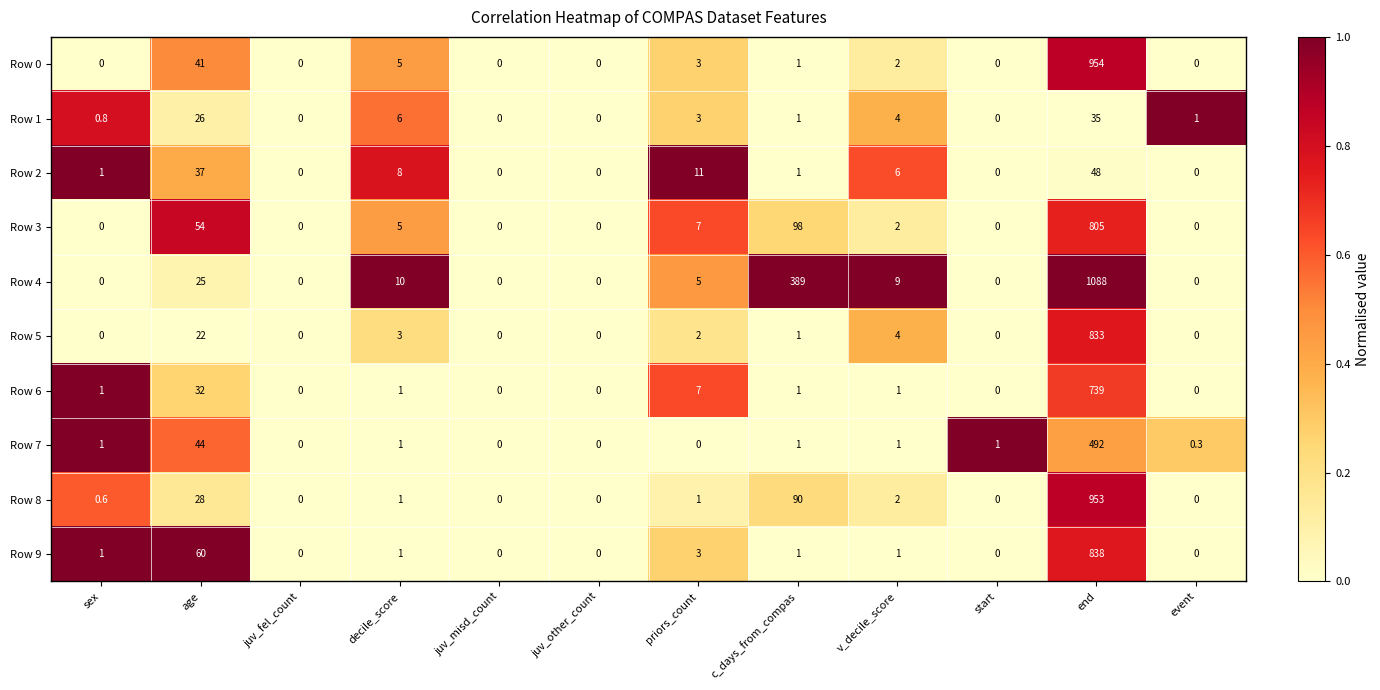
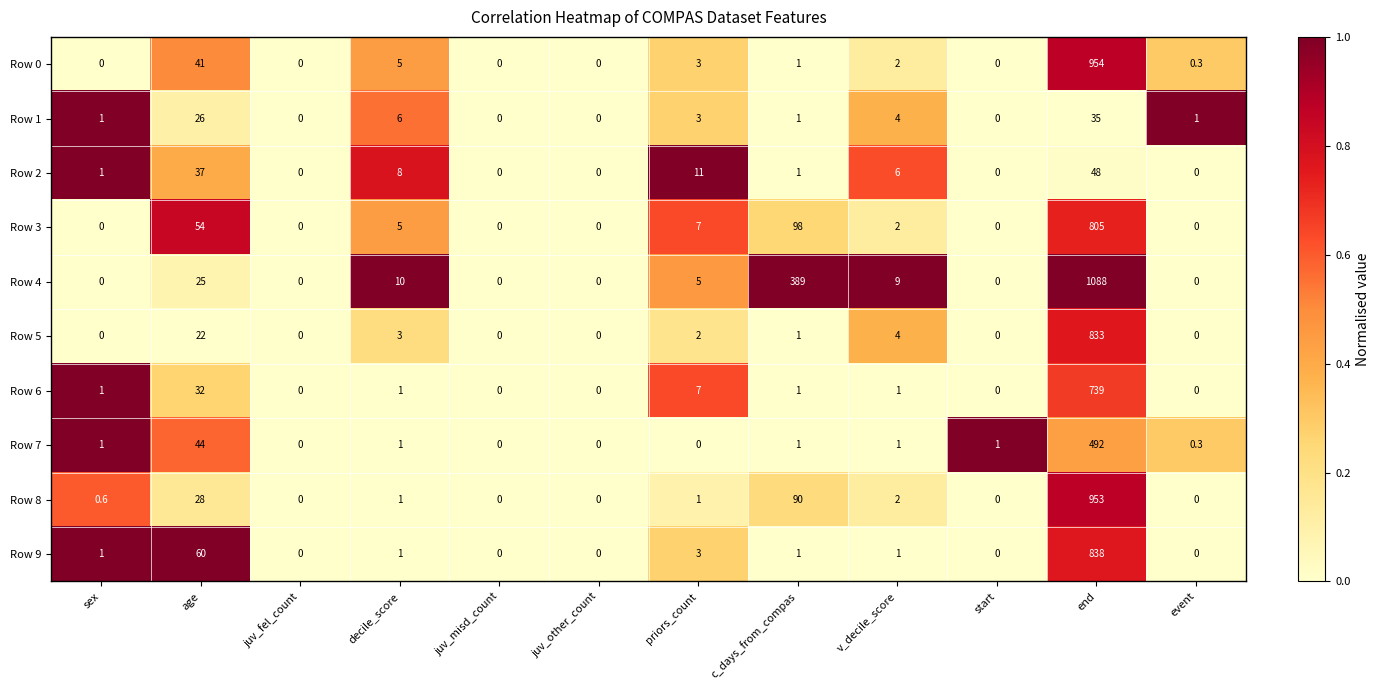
  {
    "Row 0": {
      "sex": 0,
      "age": 41,
      "juv_fel_count": 0,
      "decile_score": 5,
      "juv_misd_count": 0,
      "juv_other_count": 0,
      "priors_count": 3,
      "c_days_from_compas": 1,
      "v_decile_score": 2,
      "start": 0,
      "end": 954,
-     "event": 0
+     "event": 0.3
    },
    "Row 1": {
-     "sex": 0.8,
+     "sex": 1,
      "age": 26,
      "juv_fel_count": 0,
      "decile_score": 6,
      "juv_misd_count": 0,
      "juv_other_count": 0,
      "priors_count": 3,
      "c_days_from_compas": 1,
      "v_decile_score": 4,
      "start": 0,
      "end": 35,
      "event": 1
    },
    "Row 2": {
      "sex": 1,
      "age": 37,
      "juv_fel_count": 0,
      "decile_score": 8,
      "juv_misd_count": 0,
      "juv_other_count": 0,
      "priors_count": 11,
      "c_days_from_compas": 1,
      "v_decile_score": 6,
      "start": 0,
      "end": 48,
      "event": 0
    },
    "Row 3": {
      "sex": 0,
      "age": 54,
      "juv_fel_count": 0,
      "decile_score": 5,
      "juv_misd_count": 0,
      "juv_other_count": 0,
      "priors_count": 7,
      "c_days_from_compas": 98,
      "v_decile_score": 2,
      "start": 0,
      "end": 805,
      "event": 0
    },
    "Row 4": {
      "sex": 0,
      "age": 25,
      "juv_fel_count": 0,
      "decile_score": 10,
      "juv_misd_count": 0,
      "juv_other_count": 0,
      "priors_count": 5,
      "c_days_from_compas": 389,
      "v_decile_score": 9,
      "start": 0,
      "end": 1088,
      "event": 0
    },
    "Row 5": {
      "sex": 0,
      "age": 22,
      "juv_fel_count": 0,
      "decile_score": 3,
      "juv_misd_count": 0,
      "juv_other_count": 0,
      "priors_count": 2,
      "c_days_from_compas": 1,
      "v_decile_score": 4,
      "start": 0,
      "end": 833,
      "event": 0
    },
    "Row 6": {
      "sex": 1,
      "age": 32,
      "juv_fel_count": 0,
      "decile_score": 1,
      "juv_misd_count": 0,
      "juv_other_count": 0,
      "priors_count": 7,
      "c_days_from_compas": 1,
      "v_decile_score": 1,
      "start": 0,
      "end": 739,
      "event": 0
    },
    "Row 7": {
      "sex": 1,
      "age": 44,
      "juv_fel_count": 0,
      "decile_score": 1,
      "juv_misd_count": 0,
      "juv_other_count": 0,
      "priors_count": 0,
      "c_days_from_compas": 1,
      "v_decile_score": 1,
      "start": 1,
      "end": 492,
      "event": 0.3
    },
    "Row 8": {
      "sex": 0.6,
      "age": 28,
      "juv_fel_count": 0,
      "decile_score": 1,
      "juv_misd_count": 0,
      "juv_other_count": 0,
      "priors_count": 1,
      "c_days_from_compas": 90,
      "v_decile_score": 2,
      "start": 0,
      "end": 953,
      "event": 0
    },
    "Row 9": {
      "sex": 1,
      "age": 60,
      "juv_fel_count": 0,
      "decile_score": 1,
      "juv_misd_count": 0,
      "juv_other_count": 0,
      "priors_count": 3,
      "c_days_from_compas": 1,
      "v_decile_score": 1,
      "start": 0,
      "end": 838,
      "event": 0
    }
  }
